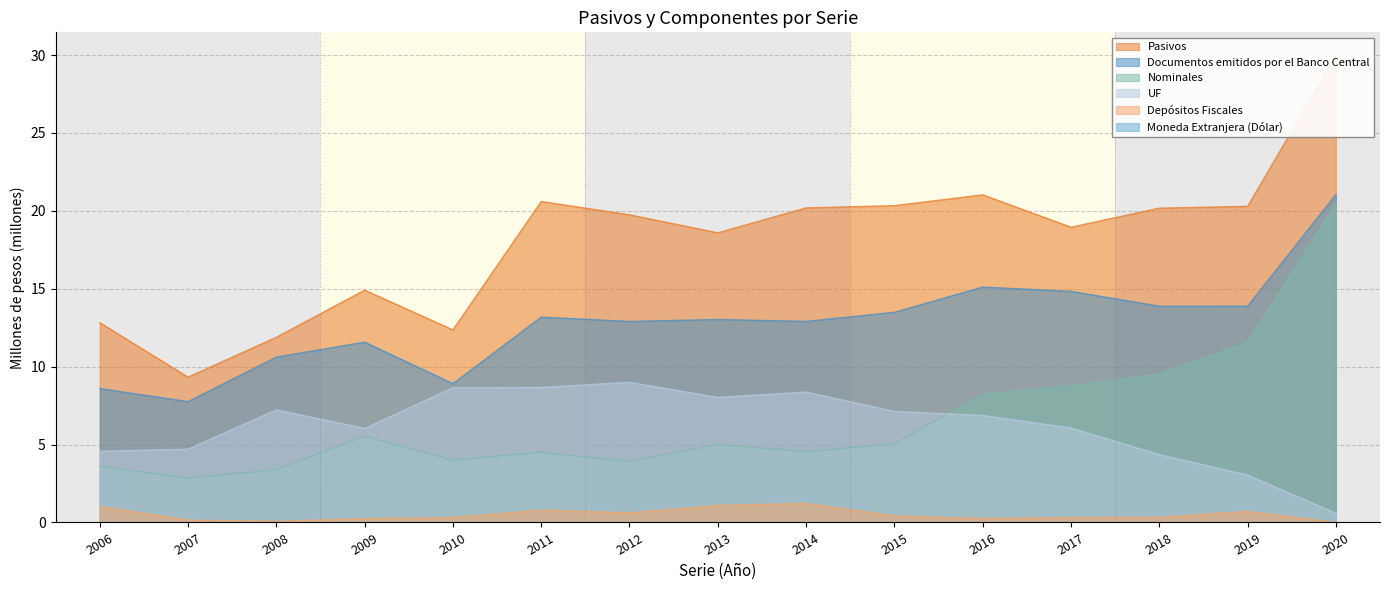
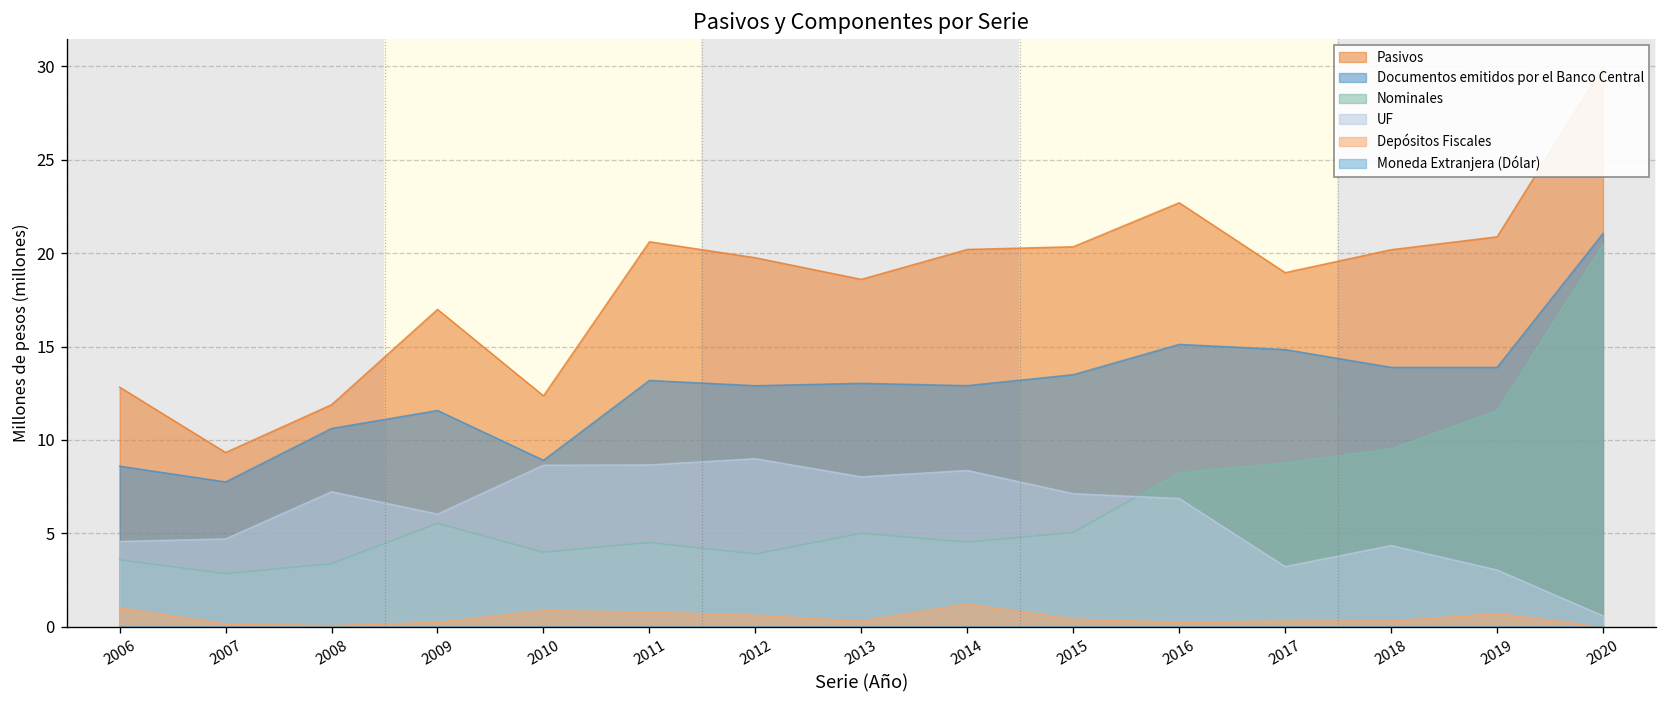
  {
    "Pasivos": {
      "2006": 12.8,
      "2007": 9.3,
      "2008": 11.9,
-     "2009": 14.9,
+     "2009": 17.0,
      "2010": 12.4,
      "2011": 20.6,
      "2012": 19.7,
      "2013": 18.6,
      "2014": 20.2,
      "2015": 20.3,
-     "2016": 21.0,
+     "2016": 22.7,
      "2017": 19.0,
      "2018": 20.2,
-     "2019": 20.3
+     "2019": 20.9
    },
    "UF": {
      "2006": 4.6,
      "2007": 4.7,
      "2008": 7.2,
      "2009": 6.0,
      "2010": 8.7,
      "2011": 8.7,
      "2012": 9.0,
      "2013": 8.0,
      "2014": 8.4,
      "2015": 7.1,
      "2016": 6.9,
-     "2017": 6.1,
+     "2017": 3.2,
      "2018": 4.4,
      "2019": 3.0,
      "2020": 0.6
    },
    "Depósitos Fiscales": {
      "2006": 1.0,
      "2009": 0.2,
-     "2010": 0.3,
+     "2010": 0.9,
      "2011": 0.8,
      "2012": 0.6,
-     "2013": 1.1,
+     "2013": 0.3,
      "2014": 1.2,
      "2015": 0.4,
      "2016": 0.3,
      "2017": 0.3,
      "2018": 0.3,
      "2019": 0.7
    }
  }
